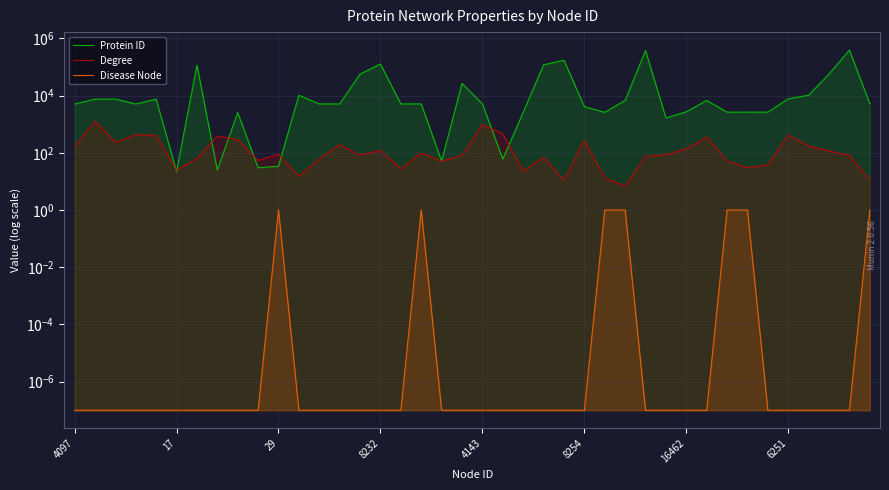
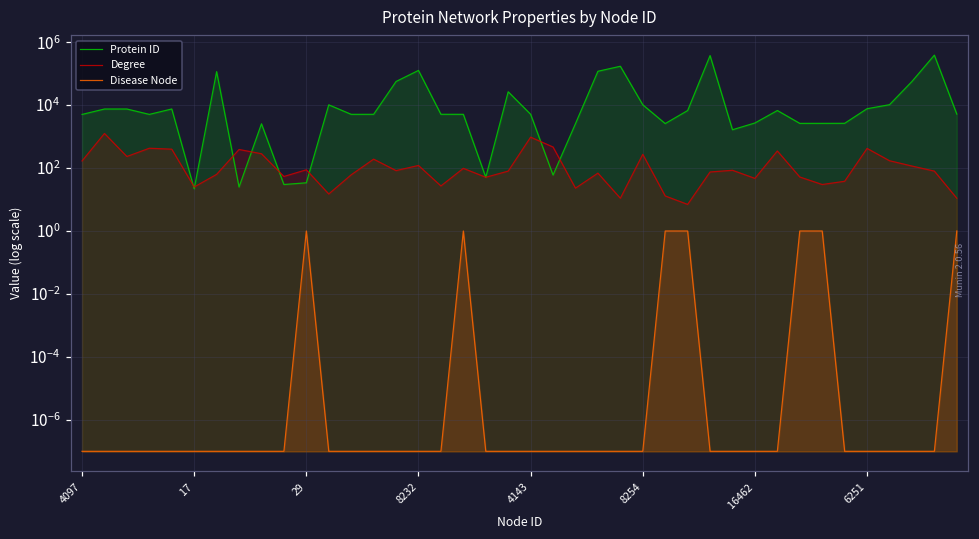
  {
    "Protein ID": {
      "4097": 5000,
      "8232": 100000,
      "4143": 5000,
-     "8254": 4000,
+     "8254": 10000,
      "16462": 3000,
      "6251": 8000
    },
    "Degree": {
      "4097": 200,
      "8232": 120,
      "4143": 1000,
      "8254": 300,
-     "16462": 100,
+     "16462": 50,
      "6251": 400
    },
    "Disease Node": {
      "4097": 0.00000010,
      "8232": 0.00000010,
      "4143": 0.00000010,
      "8254": 0.00000010,
      "16462": 0.00000010,
      "6251": 0.00000010
    }
  }
